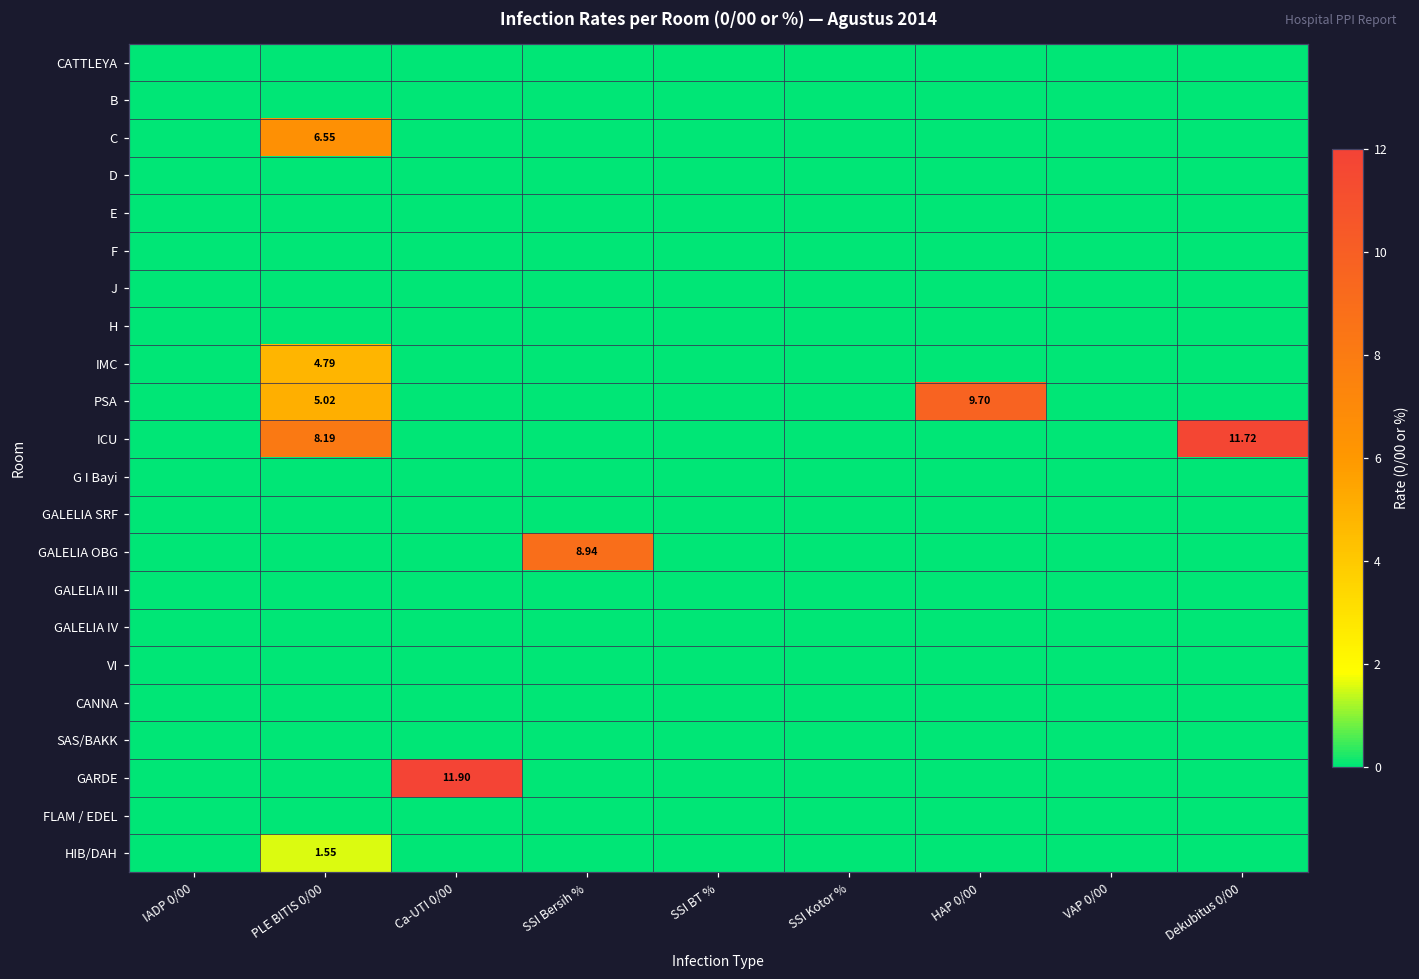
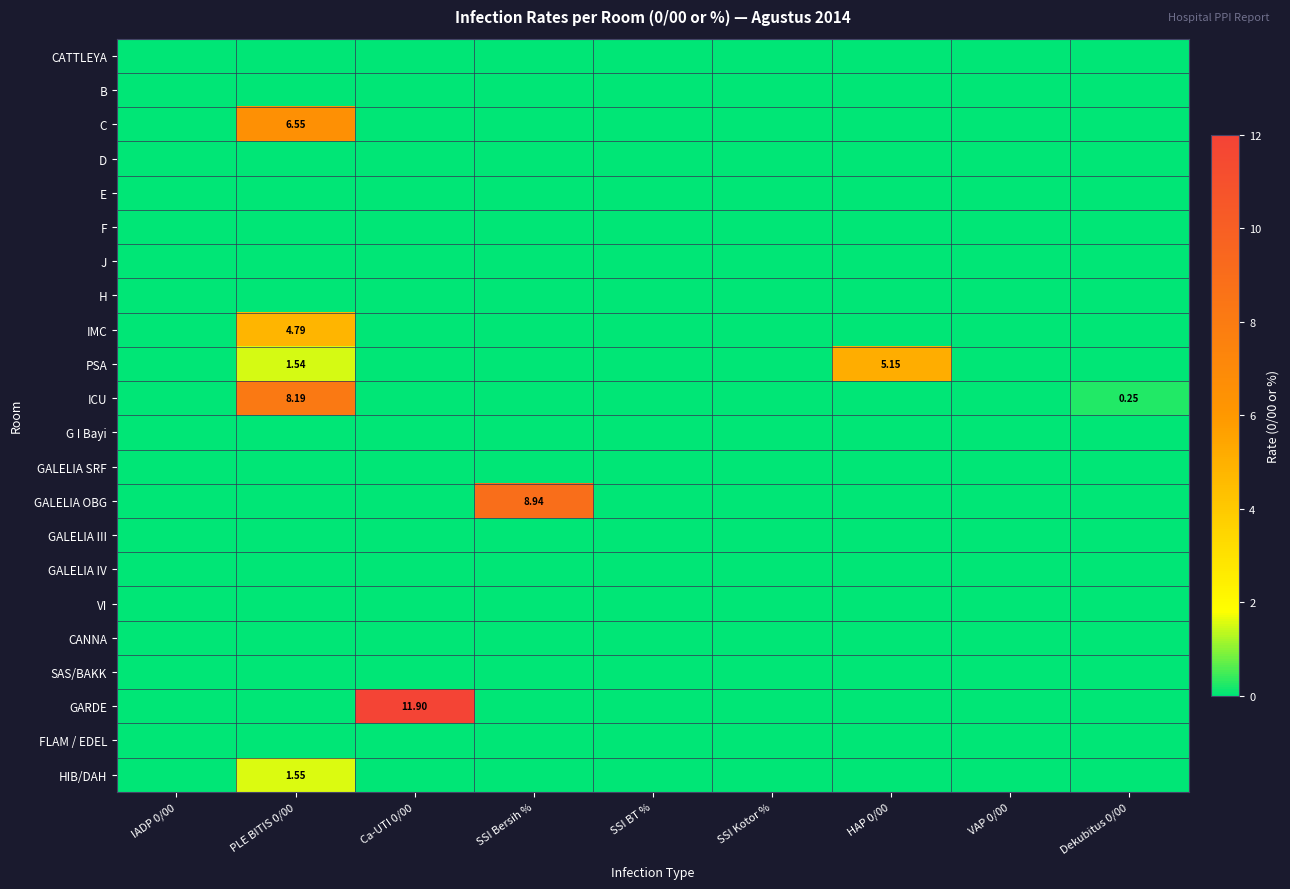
  {
    "C": {
      "PLE BITIS 0/00": 6.55
    },
    "IMC": {
      "PLE BITIS 0/00": 4.79
    },
    "PSA": {
-     "PLE BITIS 0/00": 5.02,
-     "HAP 0/00": 9.70
+     "PLE BITIS 0/00": 1.54,
+     "HAP 0/00": 5.15
    },
    "ICU": {
      "PLE BITIS 0/00": 8.19,
-     "Dekubitus 0/00": 11.72
+     "Dekubitus 0/00": 0.25
    },
    "GALELIA OBG": {
      "SSI Bersih %": 8.94
    },
    "GARDE": {
      "Ca-UTI 0/00": 11.90
    },
    "HIB/DAH": {
      "PLE BITIS 0/00": 1.55
    }
  }
